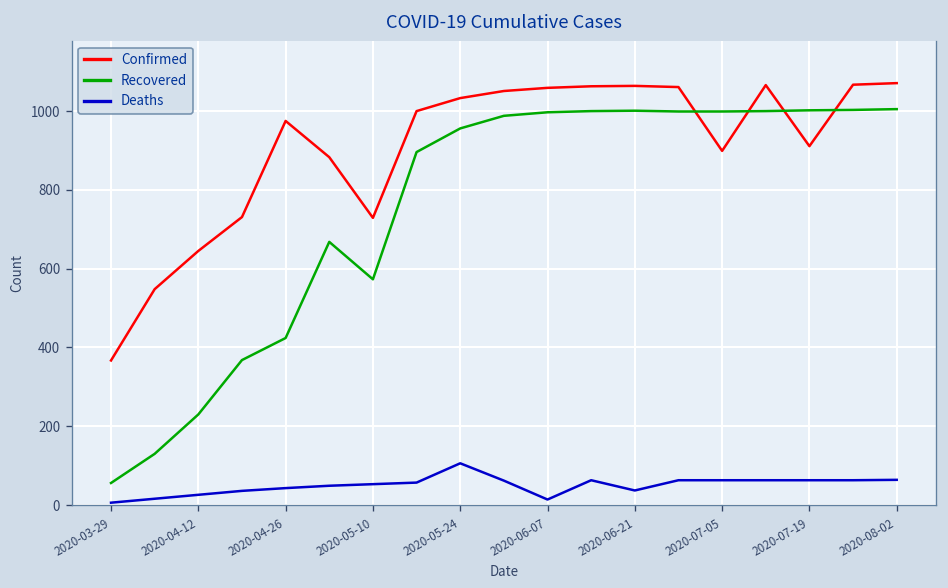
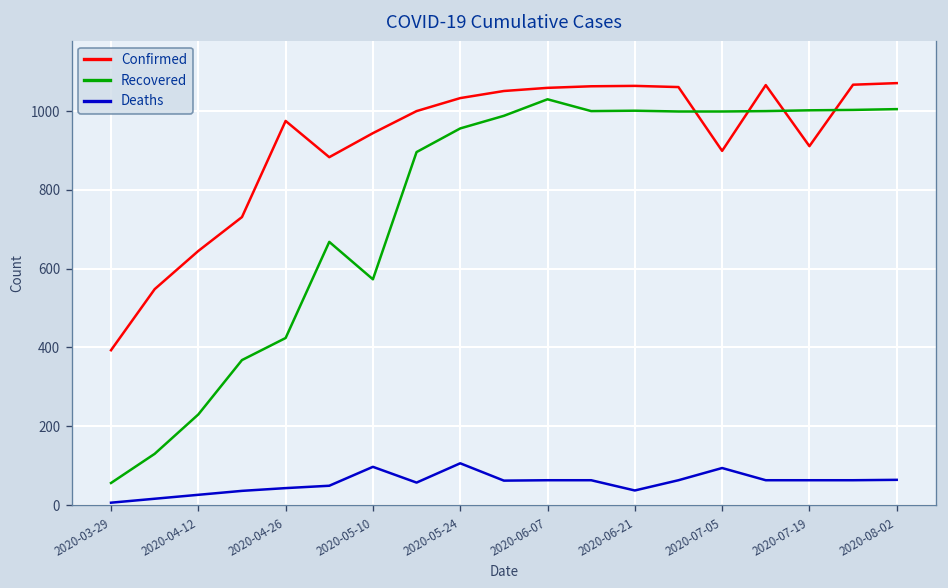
  {
    "Confirmed": {
-     "2020-03-29": 370,
+     "2020-03-29": 390,
      "2020-04-12": 650,
      "2020-04-26": 980,
-     "2020-05-10": 730,
+     "2020-05-10": 940,
      "2020-05-24": 1030,
      "2020-06-07": 1060,
      "2020-06-21": 1060,
      "2020-07-05": 900,
      "2020-07-19": 910,
      "2020-08-02": 1070
    },
    "Recovered": {
      "2020-03-29": 60,
      "2020-04-12": 230,
      "2020-04-26": 420,
      "2020-05-10": 570,
      "2020-05-24": 960,
-     "2020-06-07": 1000,
+     "2020-06-07": 1030,
      "2020-06-21": 1000,
      "2020-07-05": 1000,
      "2020-07-19": 1000,
      "2020-08-02": 1010
    },
    "Deaths": {
      "2020-03-29": 10,
      "2020-04-12": 30,
      "2020-04-26": 40,
-     "2020-05-10": 50,
+     "2020-05-10": 100,
      "2020-05-24": 110,
-     "2020-06-07": 10,
+     "2020-06-07": 60,
      "2020-06-21": 40,
-     "2020-07-05": 60,
+     "2020-07-05": 90,
      "2020-07-19": 60,
      "2020-08-02": 60
    }
  }
